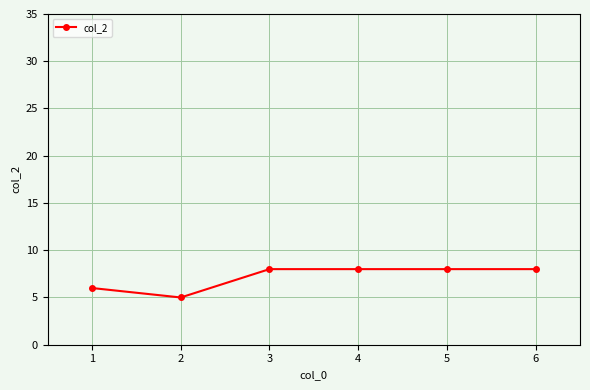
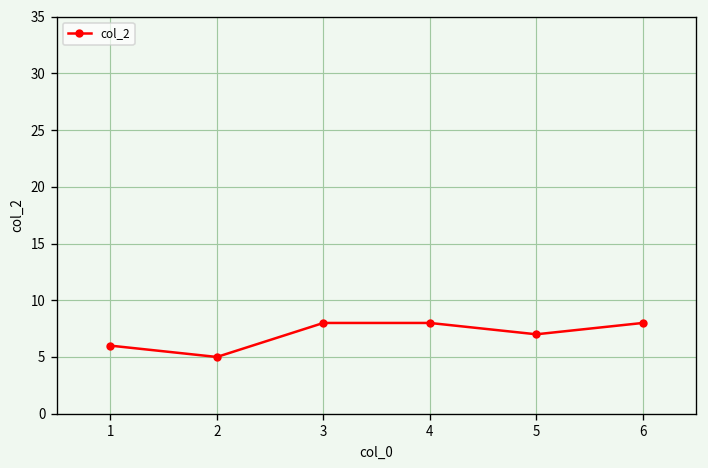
  {
    "1": 6,
    "2": 5,
    "3": 8,
    "4": 8,
-   "5": 8,
+   "5": 7,
    "6": 8
  }
